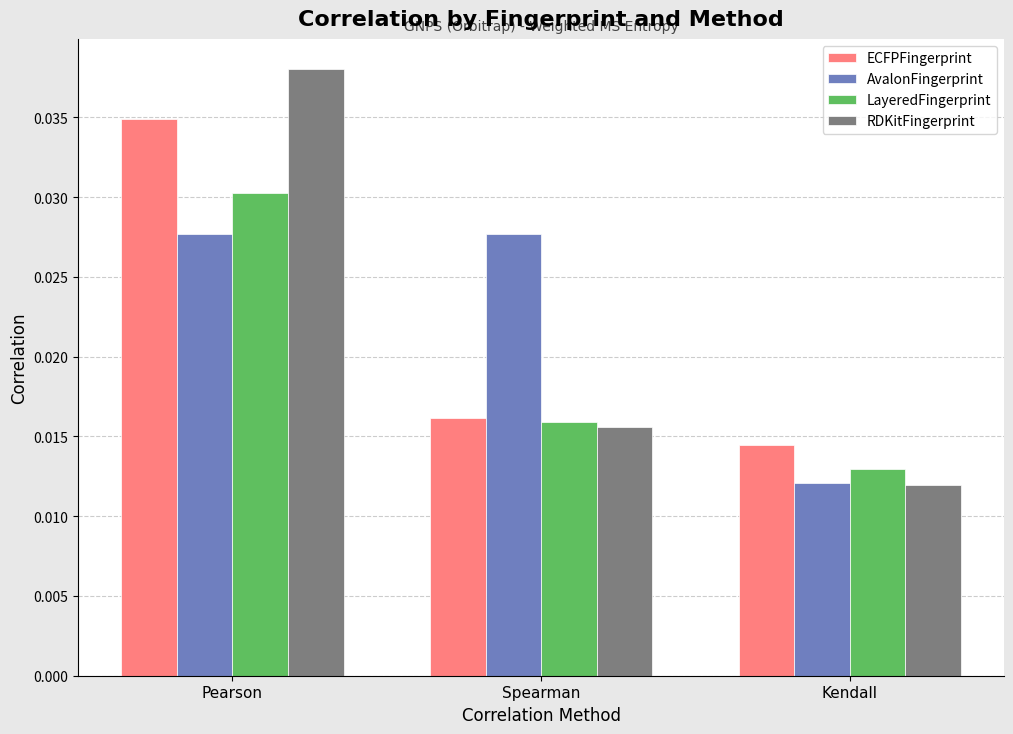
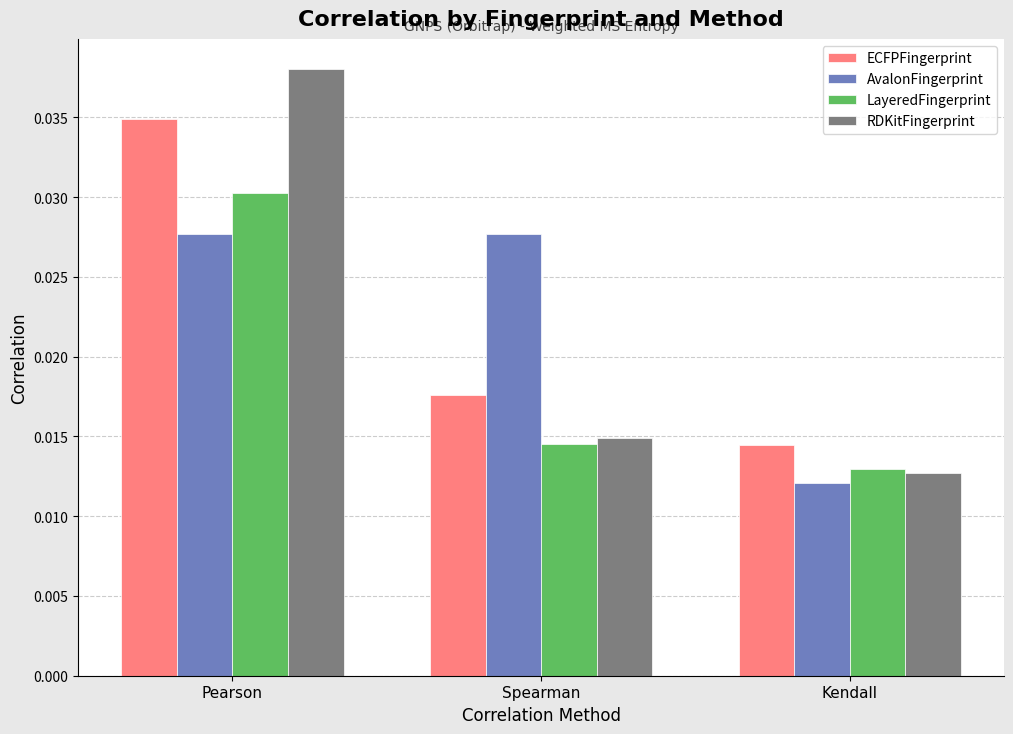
  {
    "ECFPFingerprint": {
      "Pearson": 0.0349,
-     "Spearman": 0.0161,
+     "Spearman": 0.0176,
      "Kendall": 0.0145
    },
    "AvalonFingerprint": {
      "Pearson": 0.0277,
      "Spearman": 0.0277,
      "Kendall": 0.0121
    },
    "LayeredFingerprint": {
      "Pearson": 0.0303,
-     "Spearman": 0.0159,
+     "Spearman": 0.0145,
      "Kendall": 0.0130
    },
    "RDKitFingerprint": {
      "Pearson": 0.0380,
-     "Spearman": 0.0156,
-     "Kendall": 0.0120
+     "Spearman": 0.0149,
+     "Kendall": 0.0127
    }
  }
